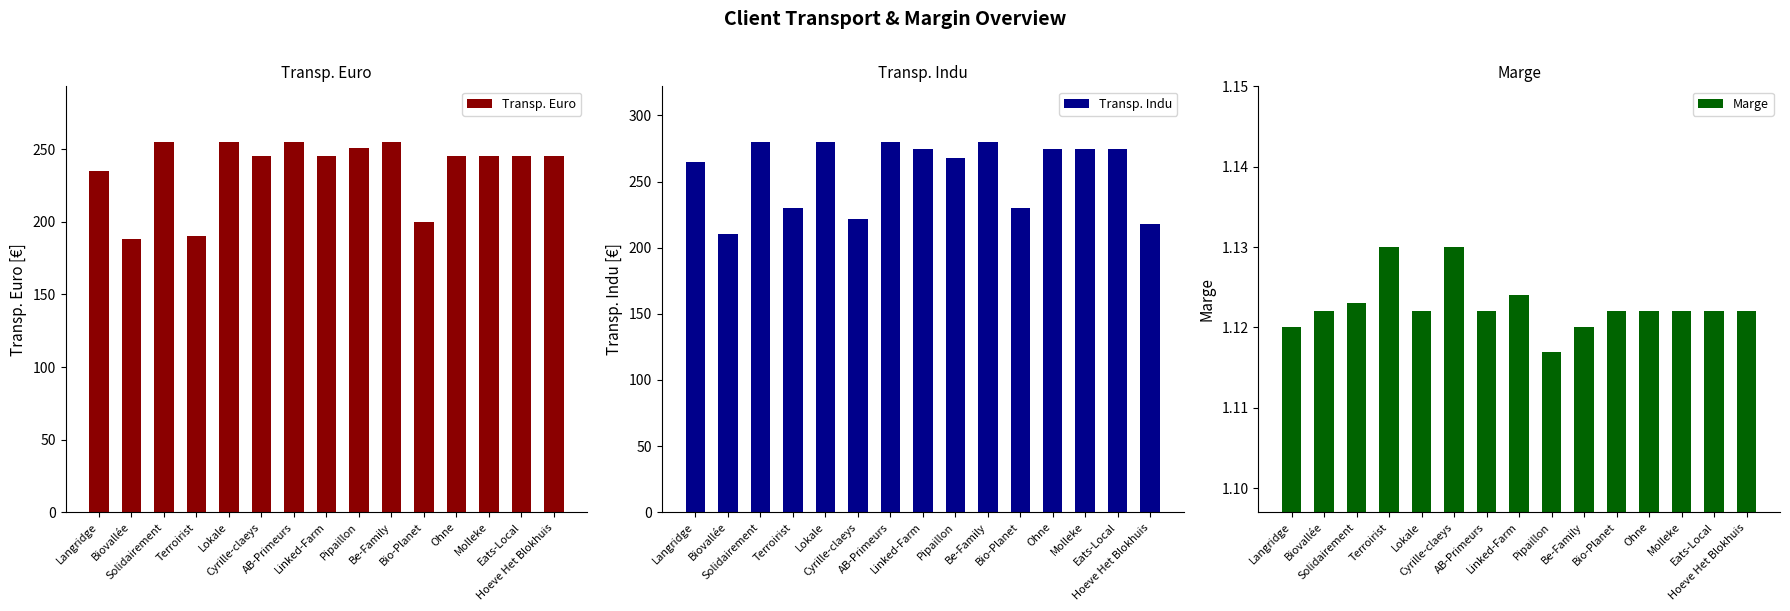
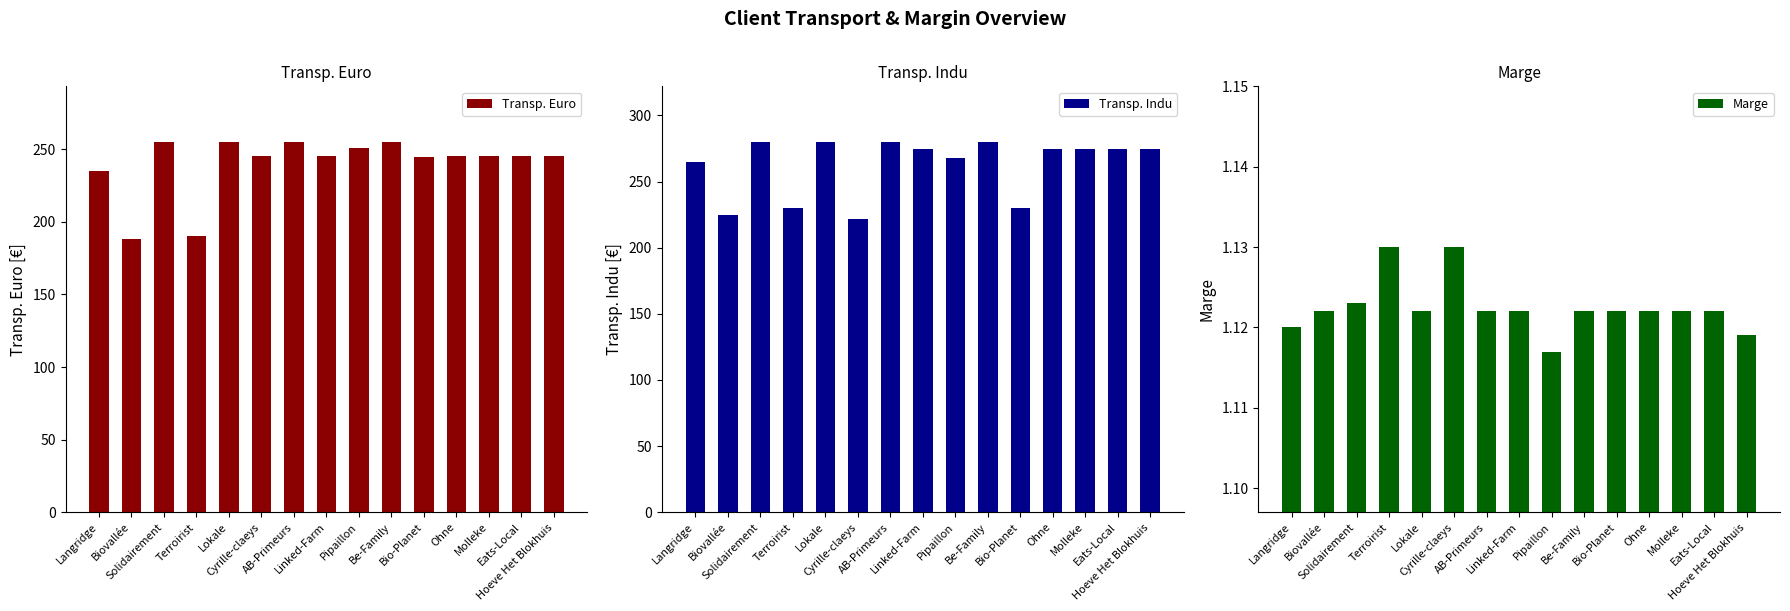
  {
    "Transp. Euro": {
      "Langridge": 235,
      "Biovallée": 188,
      "Solidairement": 255,
      "Terroirist": 190,
      "Lokale": 255,
      "Cyrille-claeys": 245,
      "AB-Primeurs": 255,
      "Linked-Farm": 245,
      "Pipaillon": 251,
      "Be-Family": 255,
-     "Bio-Planet": 200,
+     "Bio-Planet": 245,
      "Ohne": 245,
      "Molleke": 245,
      "Eats-Local": 245,
      "Hoeve Het Blokhuis": 245
    },
    "Transp. Indu": {
      "Langridge": 265,
-     "Biovallée": 210,
+     "Biovallée": 225,
      "Solidairement": 280,
      "Terroirist": 230,
      "Lokale": 280,
      "Cyrille-claeys": 222,
      "AB-Primeurs": 280,
      "Linked-Farm": 275,
      "Pipaillon": 268,
      "Be-Family": 280,
      "Bio-Planet": 230,
      "Ohne": 275,
      "Molleke": 275,
      "Eats-Local": 275,
-     "Hoeve Het Blokhuis": 218
+     "Hoeve Het Blokhuis": 275
    },
    "Marge": {
      "Langridge": 1.120,
      "Biovallée": 1.122,
      "Solidairement": 1.123,
      "Terroirist": 1.130,
      "Lokale": 1.122,
      "Cyrille-claeys": 1.130,
      "AB-Primeurs": 1.122,
-     "Linked-Farm": 1.124,
+     "Linked-Farm": 1.122,
      "Pipaillon": 1.117,
-     "Be-Family": 1.120,
+     "Be-Family": 1.122,
      "Bio-Planet": 1.122,
      "Ohne": 1.122,
      "Molleke": 1.122,
      "Eats-Local": 1.122,
-     "Hoeve Het Blokhuis": 1.122
+     "Hoeve Het Blokhuis": 1.119
    }
  }
